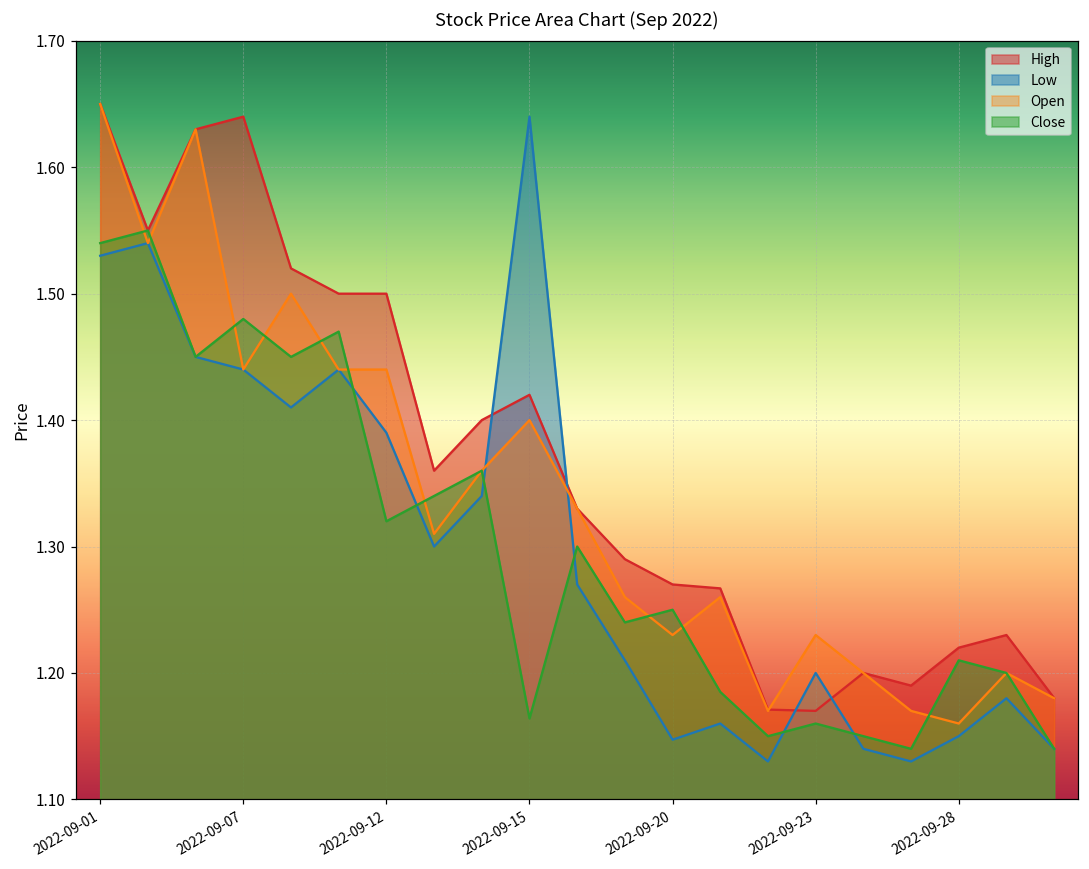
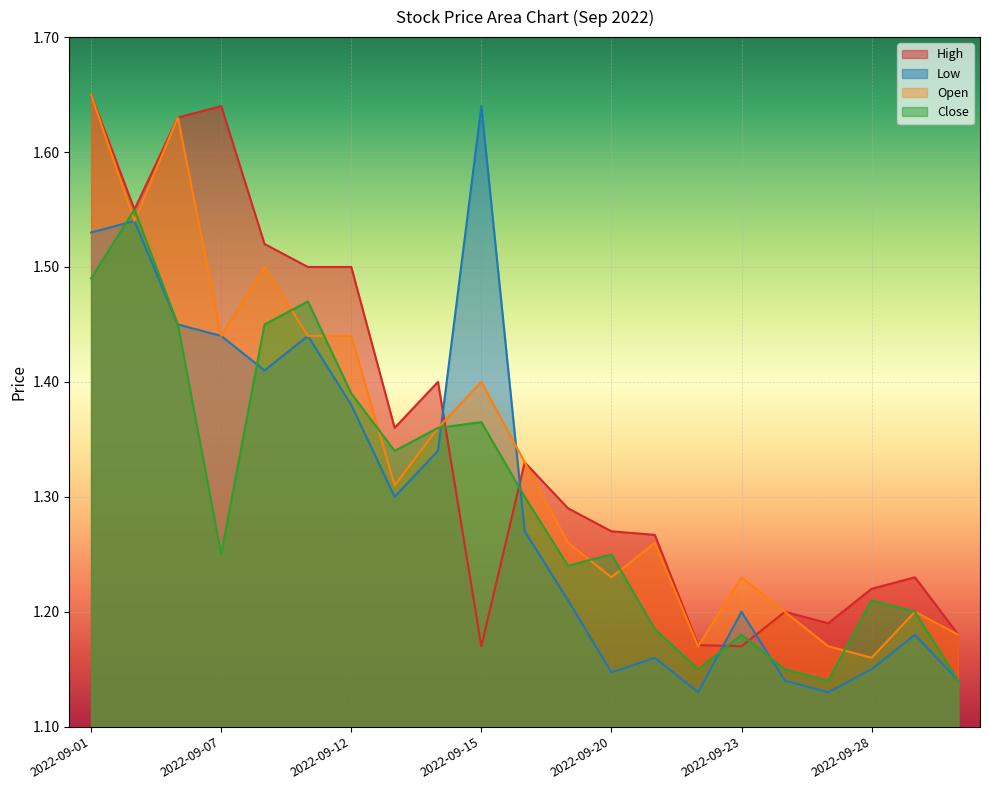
  {
    "High": {
      "2022-09-07": 1.64,
      "2022-09-12": 1.50,
-     "2022-09-15": 1.42,
+     "2022-09-15": 1.17,
      "2022-09-20": 1.27,
      "2022-09-23": 1.17,
      "2022-09-28": 1.22
    },
    "Low": {
      "2022-09-01": 1.53,
-     "2022-09-12": 1.39,
+     "2022-09-12": 1.38,
      "2022-09-15": 1.64,
      "2022-09-20": 1.147,
      "2022-09-23": 1.20,
      "2022-09-28": 1.15
    },
    "Open": {
      "2022-09-12": 1.440,
      "2022-09-15": 1.400,
      "2022-09-20": 1.230,
      "2022-09-23": 1.230,
      "2022-09-28": 1.160
    },
    "Close": {
-     "2022-09-01": 1.54,
-     "2022-09-07": 1.48,
-     "2022-09-12": 1.32,
-     "2022-09-15": 1.164,
+     "2022-09-01": 1.49,
+     "2022-09-07": 1.25,
+     "2022-09-12": 1.39,
+     "2022-09-15": 1.365,
      "2022-09-20": 1.250,
-     "2022-09-23": 1.16,
+     "2022-09-23": 1.18,
      "2022-09-28": 1.210
    }
  }
